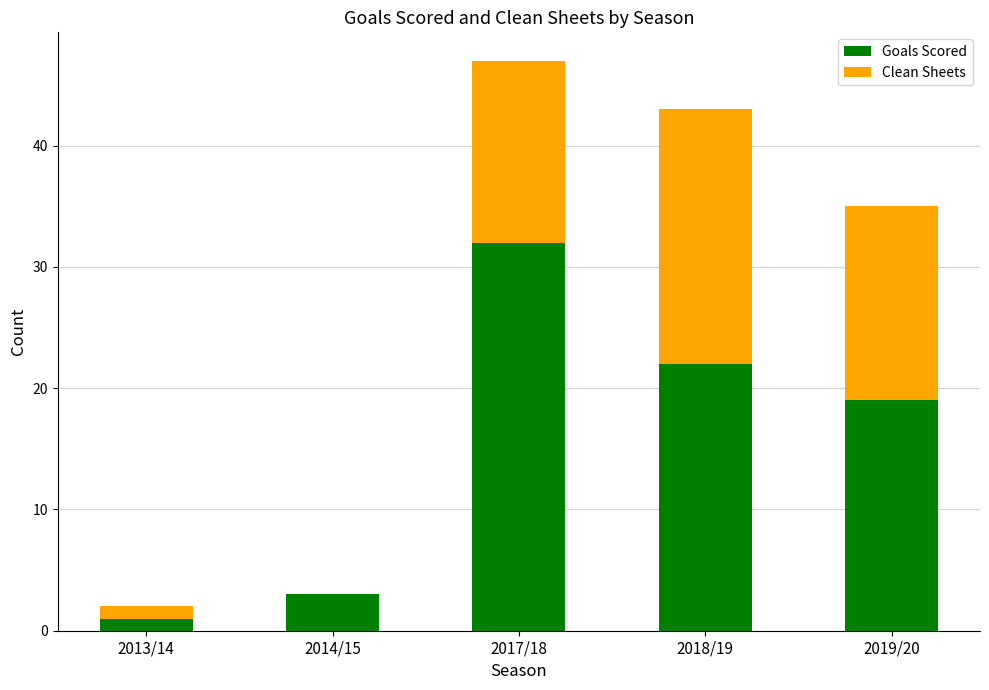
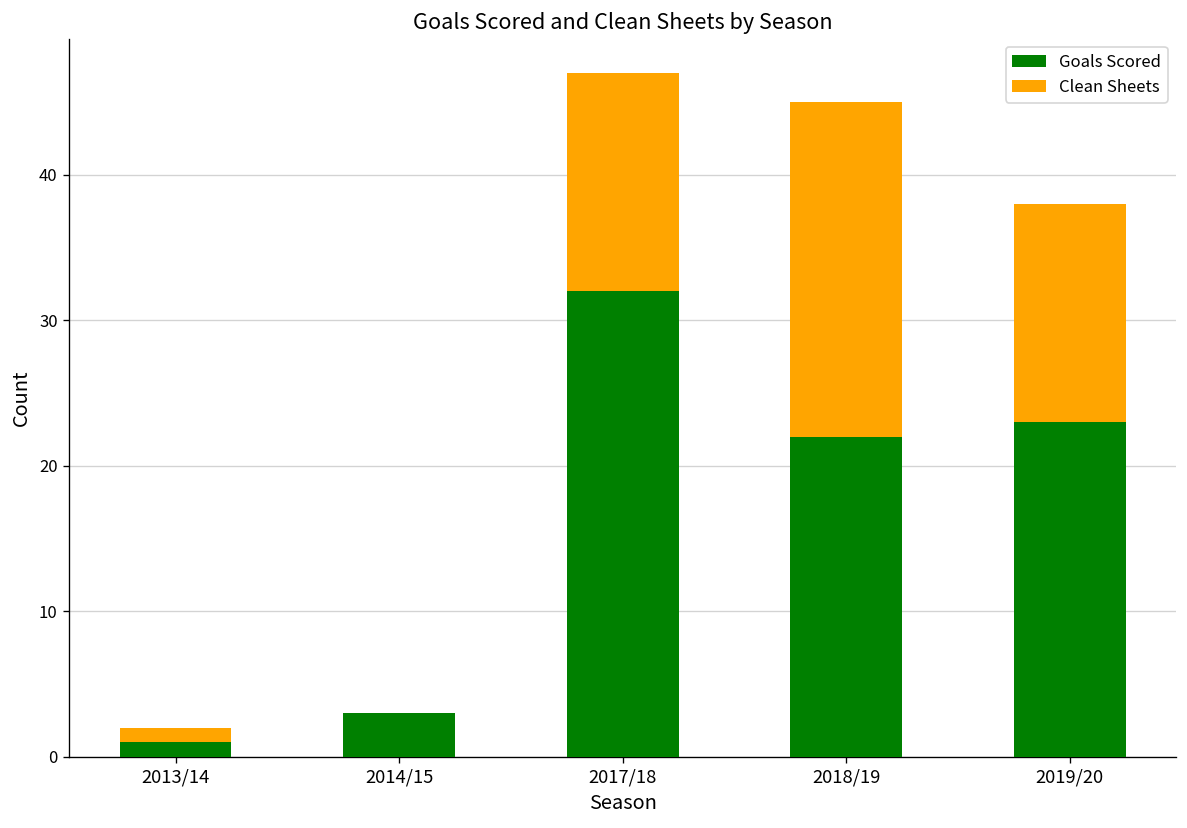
  {
    "Goals Scored": {
      "2013/14": 1,
      "2014/15": 3,
      "2017/18": 32,
      "2018/19": 22,
-     "2019/20": 19
+     "2019/20": 23
    },
    "Clean Sheets": {
      "2013/14": 1,
      "2014/15": 0,
      "2017/18": 15,
-     "2018/19": 21,
-     "2019/20": 16
+     "2018/19": 23,
+     "2019/20": 15
    }
  }
